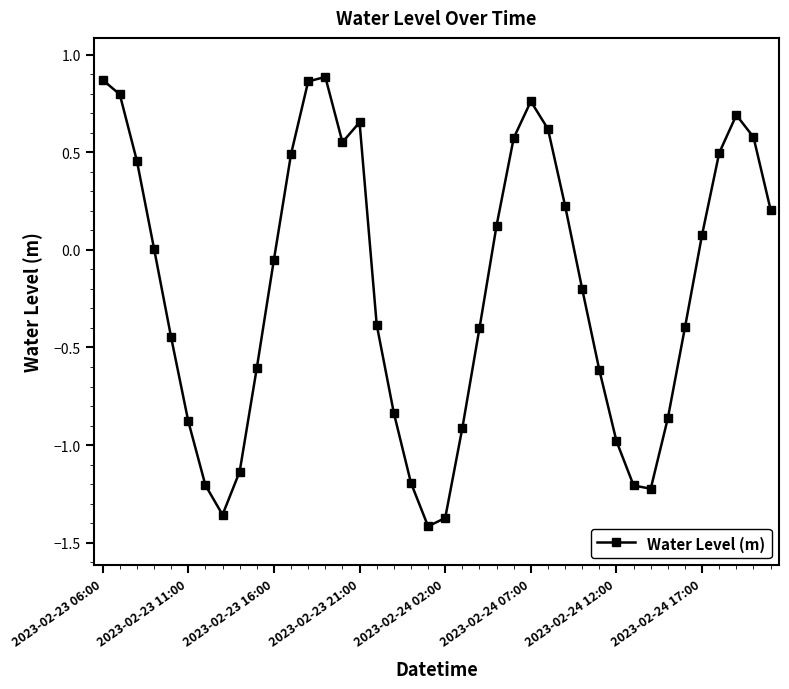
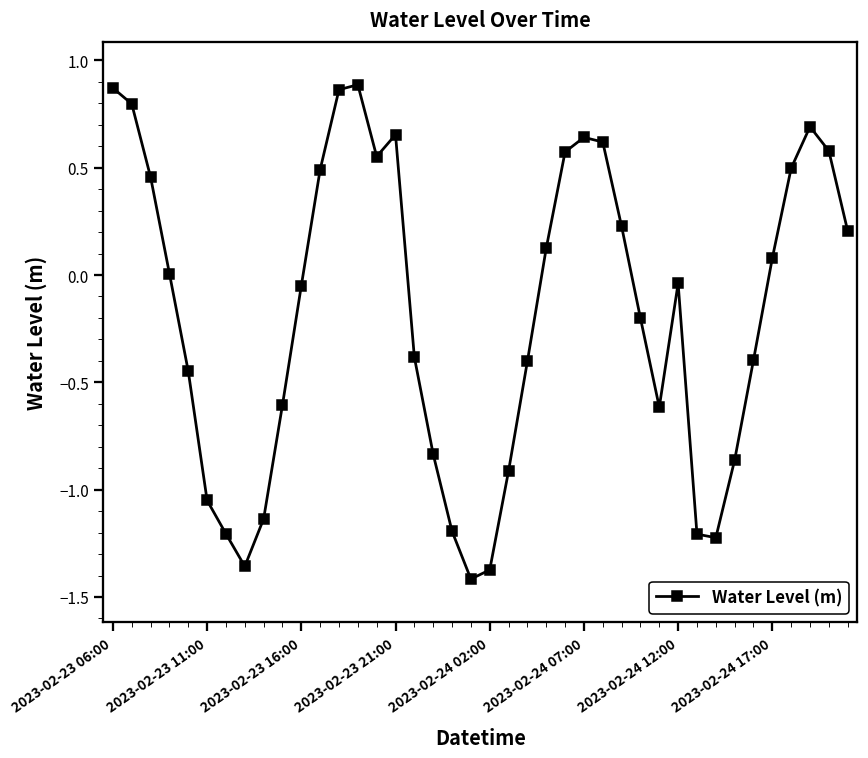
  {
    "2023-02-23 06:00": 0.87,
-   "2023-02-23 11:00": -0.88,
+   "2023-02-23 11:00": -1.05,
    "2023-02-23 16:00": -0.05,
    "2023-02-23 21:00": 0.65,
    "2023-02-24 02:00": -1.37,
-   "2023-02-24 07:00": 0.76,
-   "2023-02-24 12:00": -0.98,
+   "2023-02-24 07:00": 0.64,
+   "2023-02-24 12:00": -0.04,
    "2023-02-24 17:00": 0.08
  }
